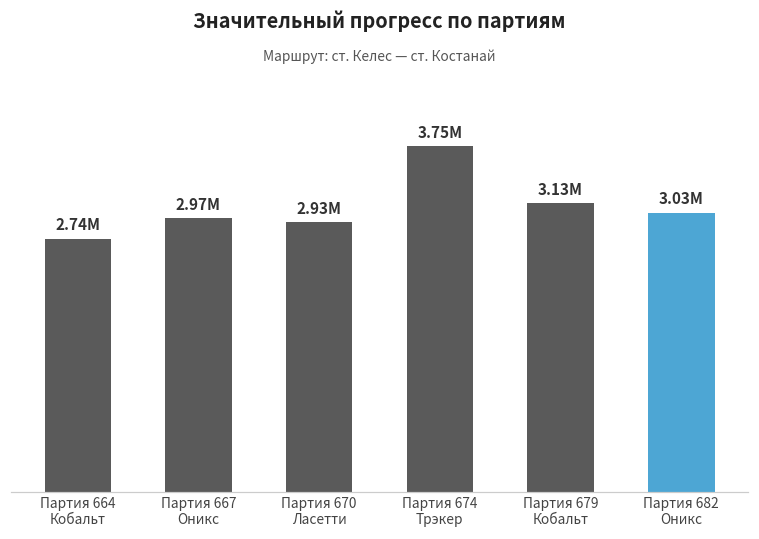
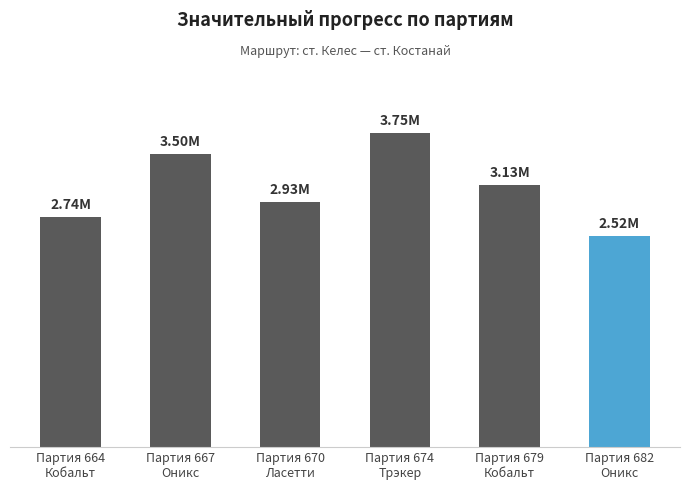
  {
    "Партия 664 Кобальт": "2.74M",
-   "Партия 667 Оникс": "2.97M",
+   "Партия 667 Оникс": "3.50M",
    "Партия 670 Ласетти": "2.93M",
    "Партия 674 Трэкер": "3.75M",
    "Партия 679 Кобальт": "3.13M",
-   "Партия 682 Оникс": "3.03M"
+   "Партия 682 Оникс": "2.52M"
  }
